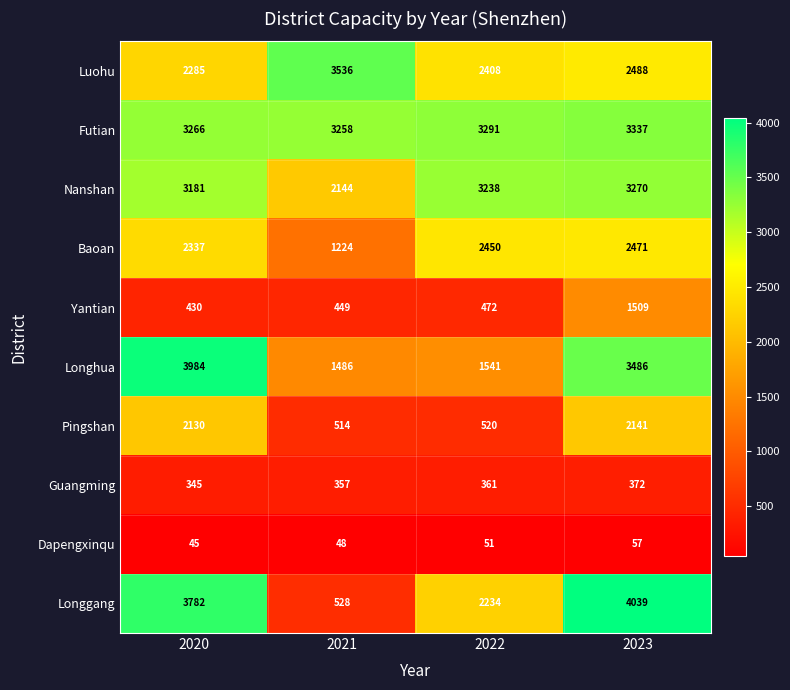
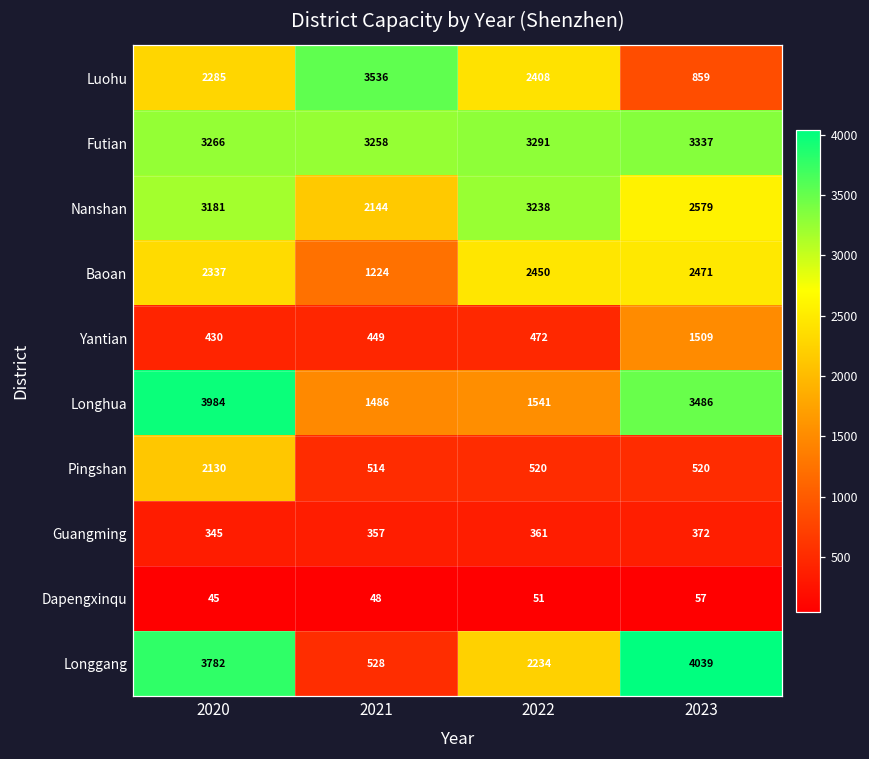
  {
    "Luohu": {
      "2020": 2285,
      "2021": 3536,
      "2022": 2408,
-     "2023": 2488
+     "2023": 859
    },
    "Futian": {
      "2020": 3266,
      "2021": 3258,
      "2022": 3291,
      "2023": 3337
    },
    "Nanshan": {
      "2020": 3181,
      "2021": 2144,
      "2022": 3238,
-     "2023": 3270
+     "2023": 2579
    },
    "Baoan": {
      "2020": 2337,
      "2021": 1224,
      "2022": 2450,
      "2023": 2471
    },
    "Yantian": {
      "2020": 430,
      "2021": 449,
      "2022": 472,
      "2023": 1509
    },
    "Longhua": {
      "2020": 3984,
      "2021": 1486,
      "2022": 1541,
      "2023": 3486
    },
    "Pingshan": {
      "2020": 2130,
      "2021": 514,
      "2022": 520,
-     "2023": 2141
+     "2023": 520
    },
    "Guangming": {
      "2020": 345,
      "2021": 357,
      "2022": 361,
      "2023": 372
    },
    "Dapengxinqu": {
      "2020": 45,
      "2021": 48,
      "2022": 51,
      "2023": 57
    },
    "Longgang": {
      "2020": 3782,
      "2021": 528,
      "2022": 2234,
      "2023": 4039
    }
  }
